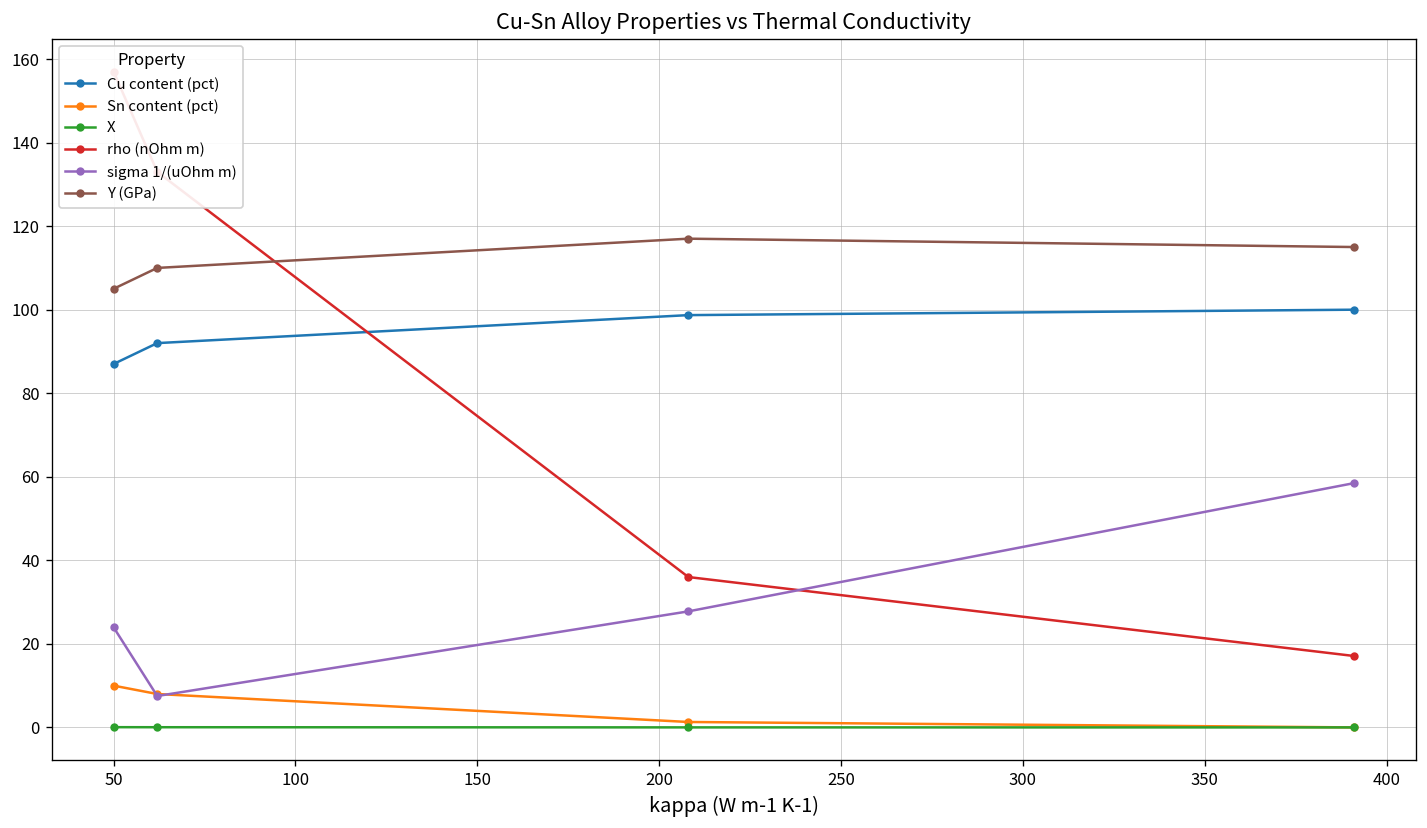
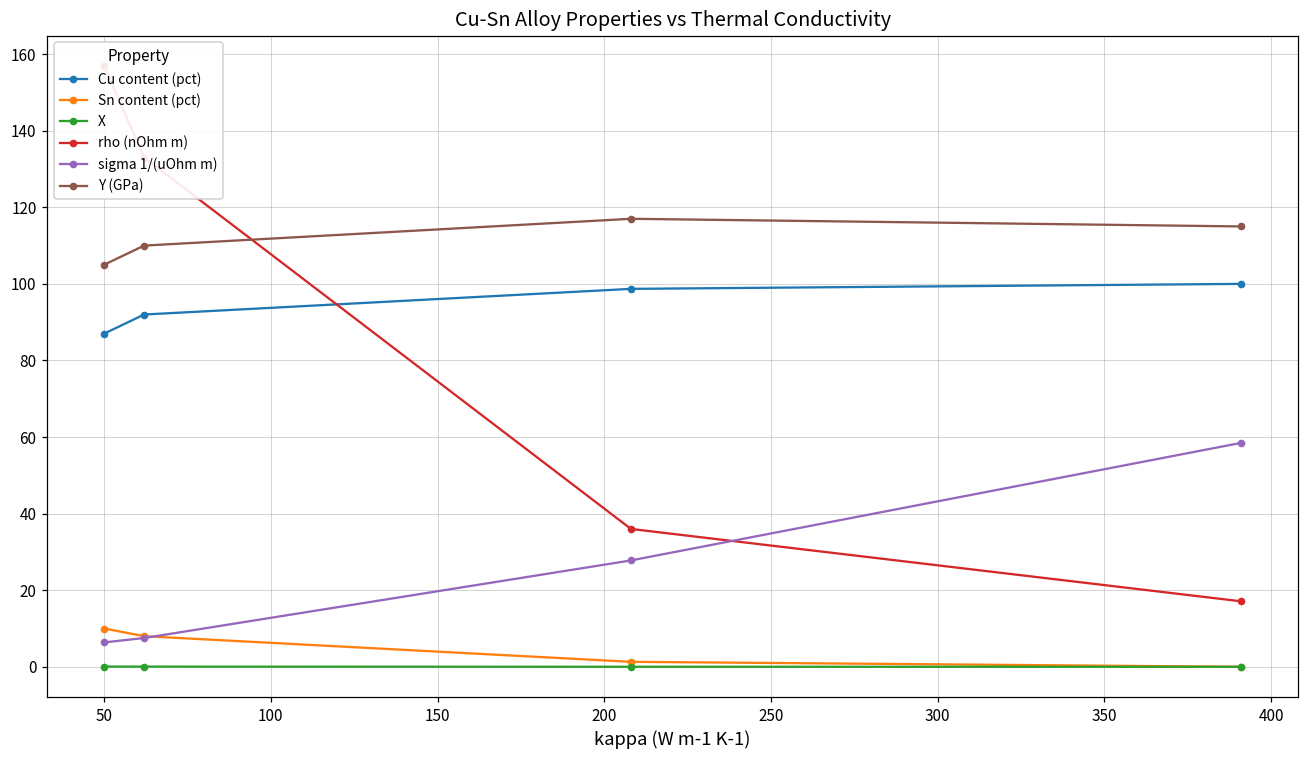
  {
    "Cu content (pct)": {
      "50": 87
    },
    "Sn content (pct)": {
      "50": 10
    },
    "X": {
      "50": 0
    },
    "sigma 1/(uOhm m)": {
-     "50": 24
+     "50": 6
    },
    "Y (GPa)": {
      "50": 105
    }
  }
